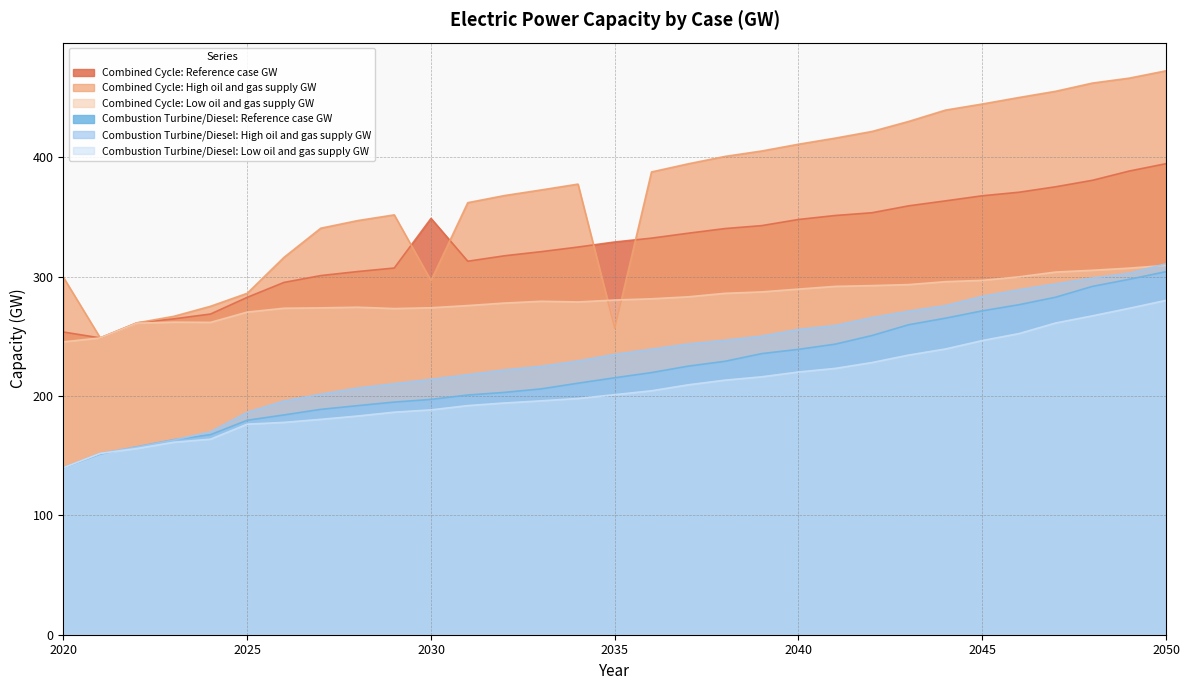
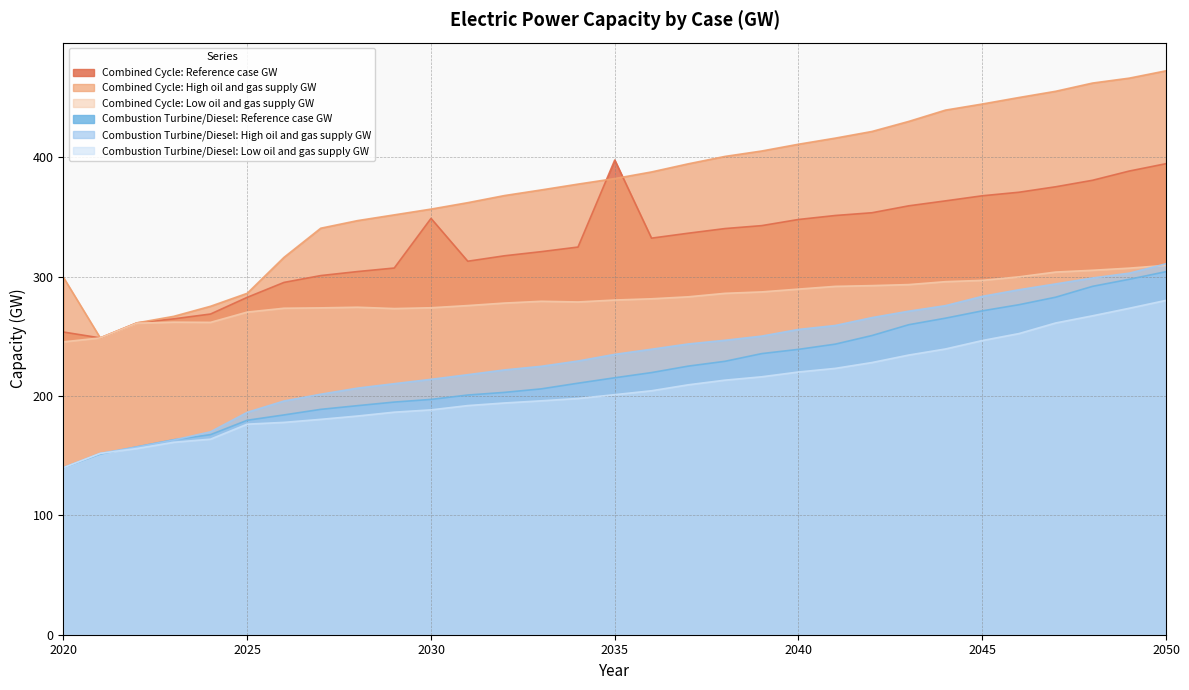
  {
    "Combined Cycle: Reference case GW": {
      "2020": 254,
      "2025": 283,
      "2030": 349,
-     "2035": 329,
+     "2035": 398,
      "2040": 348,
      "2045": 368,
      "2050": 395
    },
    "Combined Cycle: High oil and gas supply GW": {
      "2020": 299,
      "2025": 286,
-     "2030": 297,
-     "2035": 257,
+     "2030": 357,
+     "2035": 382,
      "2040": 411,
      "2045": 445,
      "2050": 473
    },
    "Combined Cycle: Low oil and gas supply GW": {
      "2020": 245,
      "2025": 270,
      "2030": 274,
      "2035": 280,
      "2040": 290,
      "2045": 297
    }
  }
